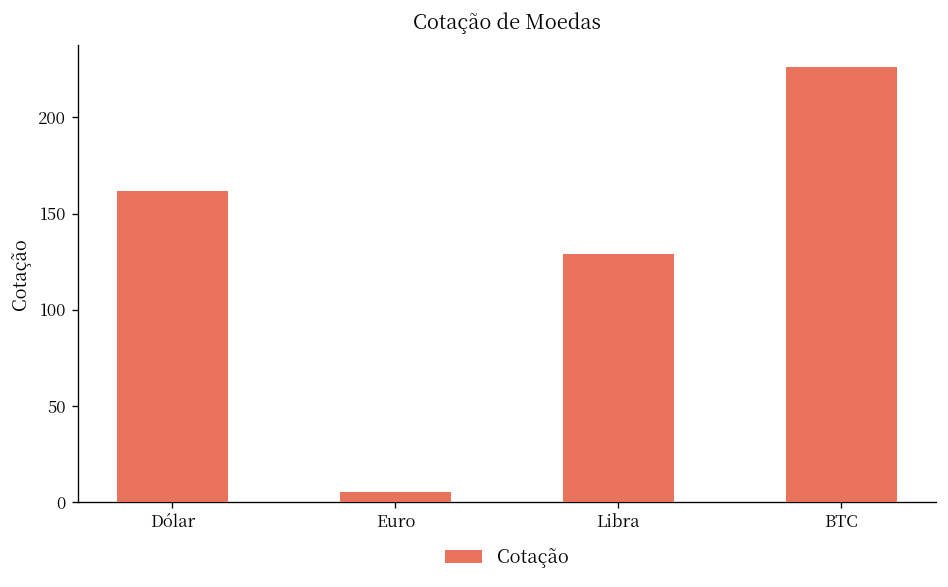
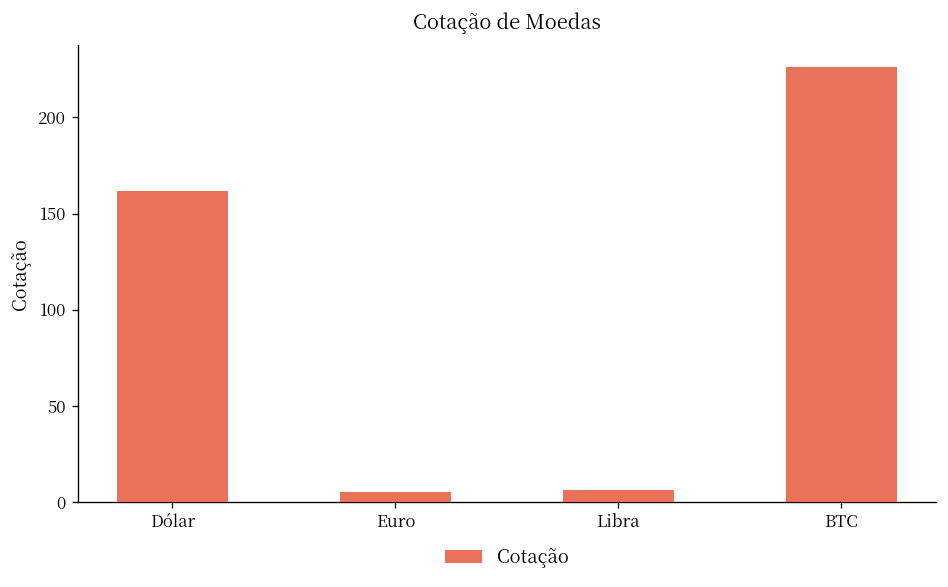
  {
    "Dólar": 162,
    "Euro": 5,
-   "Libra": 129,
+   "Libra": 6,
    "BTC": 226
  }
